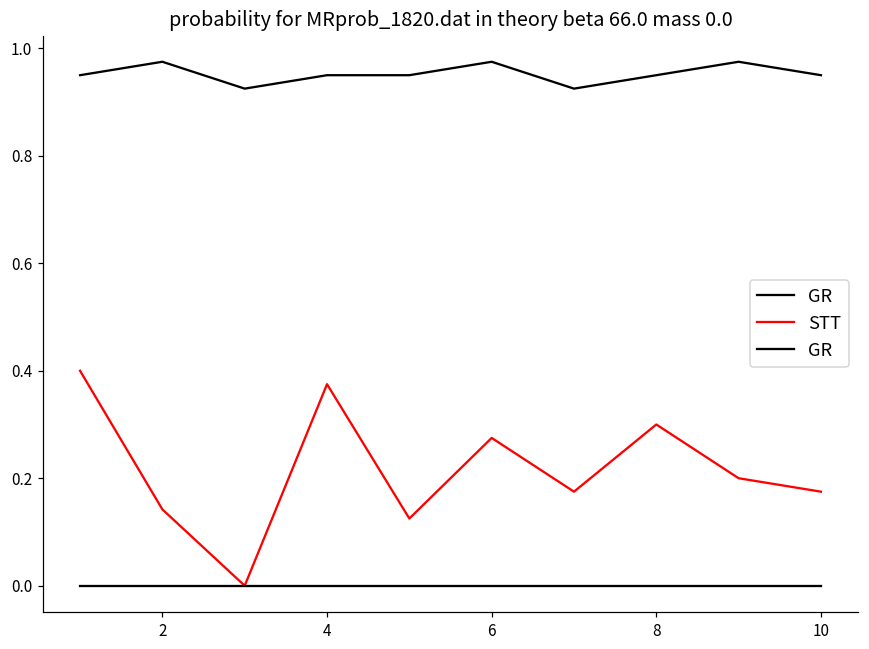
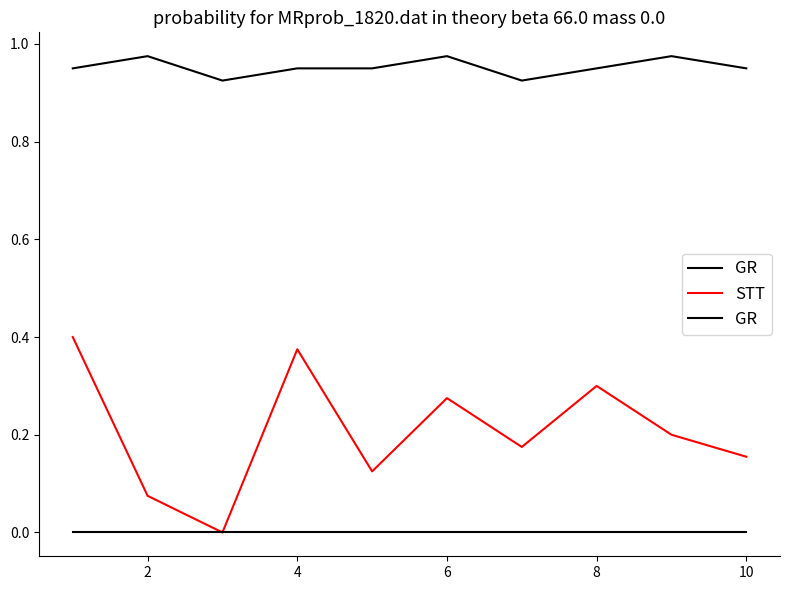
  {
    "STT": {
-     "2": 0.14,
+     "2": 0.08,
      "4": 0.38,
      "6": 0.28,
      "8": 0.30,
-     "10": 0.18
+     "10": 0.16
    }
  }
